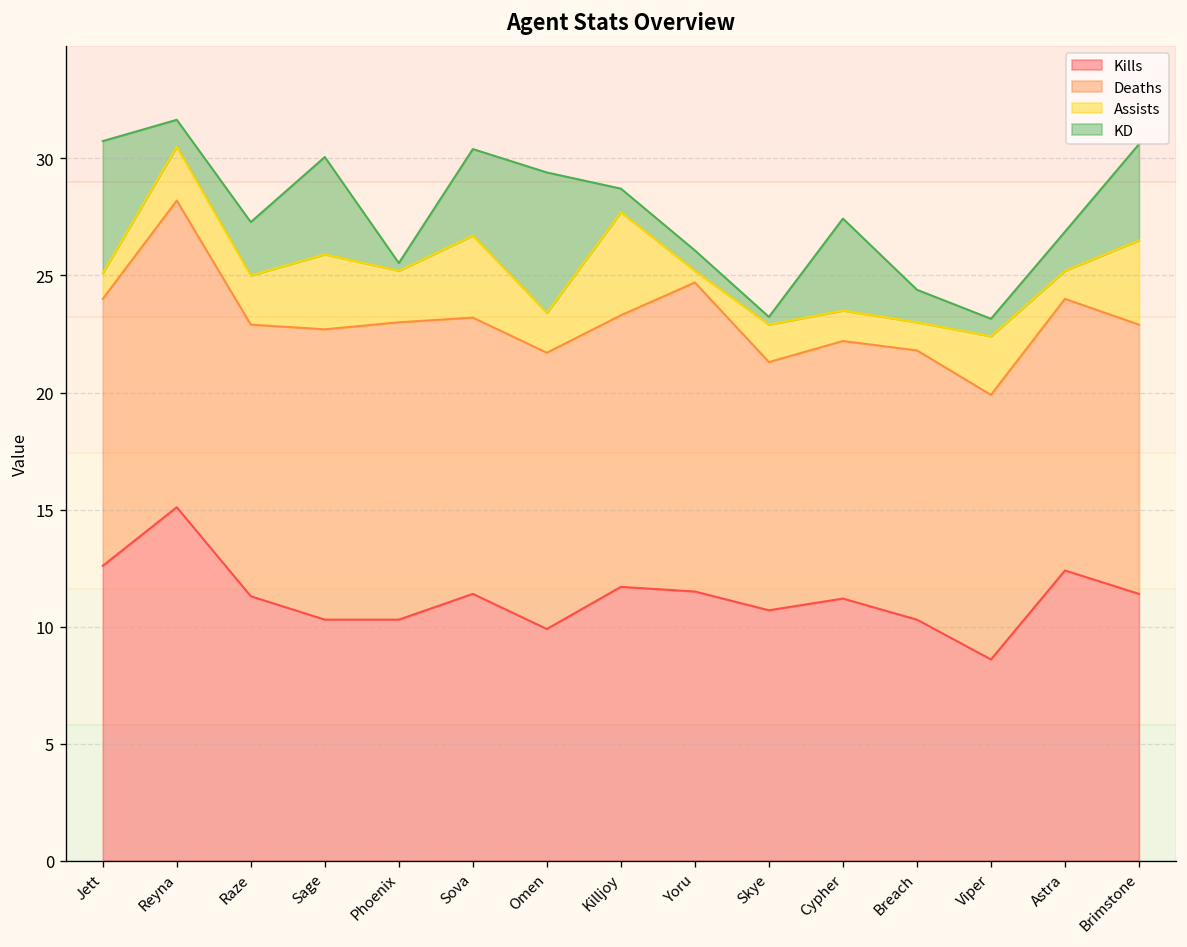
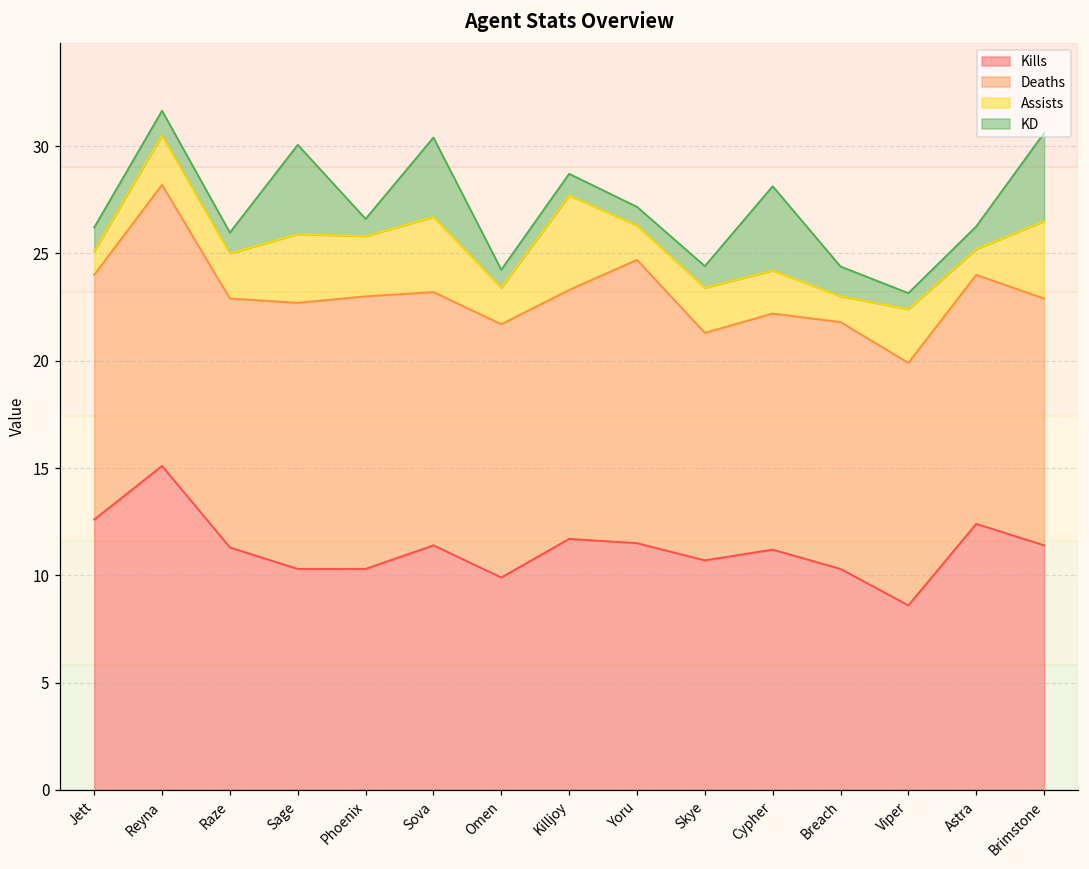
  {
    "Assists": {
      "Jett": 1.1,
      "Reyna": 2.3,
      "Raze": 2.1,
      "Sage": 3.2,
-     "Phoenix": 2.2,
+     "Phoenix": 2.8,
      "Sova": 3.5,
      "Omen": 1.7,
      "Killjoy": 4.4,
-     "Yoru": 0.5,
-     "Skye": 1.6,
-     "Cypher": 1.3,
+     "Yoru": 1.6,
+     "Skye": 2.1,
+     "Cypher": 2.0,
      "Breach": 1.2,
      "Viper": 2.5,
      "Astra": 1.2,
      "Brimstone": 3.6
    },
    "KD": {
-     "Jett": 5.6,
+     "Jett": 1.1,
      "Reyna": 1.1,
-     "Raze": 2.3,
+     "Raze": 1.0,
      "Sage": 4.2,
-     "Phoenix": 0.3,
+     "Phoenix": 0.8,
      "Sova": 3.7,
-     "Omen": 6.0,
+     "Omen": 0.8,
      "Killjoy": 1.0,
      "Yoru": 0.9,
-     "Skye": 0.3,
+     "Skye": 1.0,
      "Cypher": 3.9,
      "Breach": 1.4,
      "Viper": 0.8,
-     "Astra": 1.7
+     "Astra": 1.1
    }
  }
